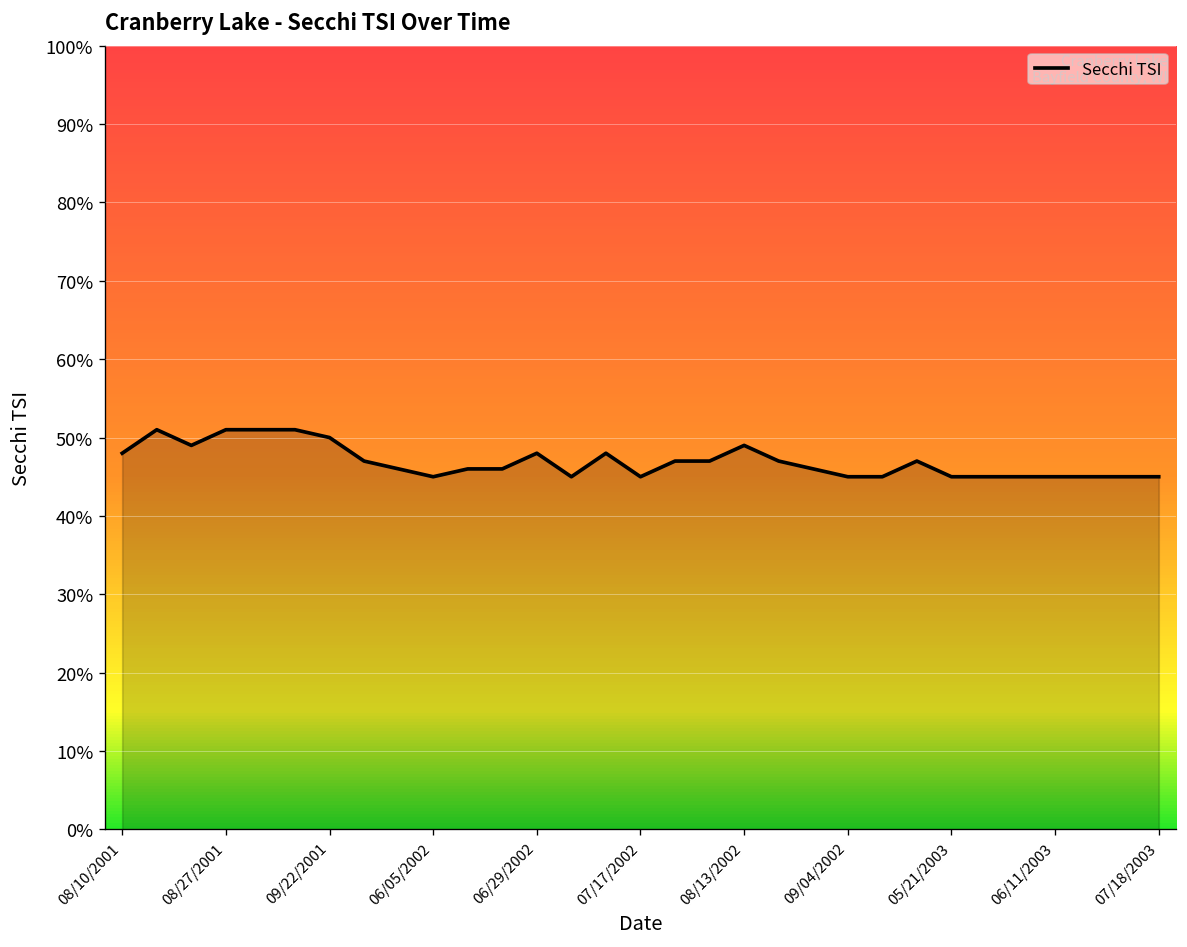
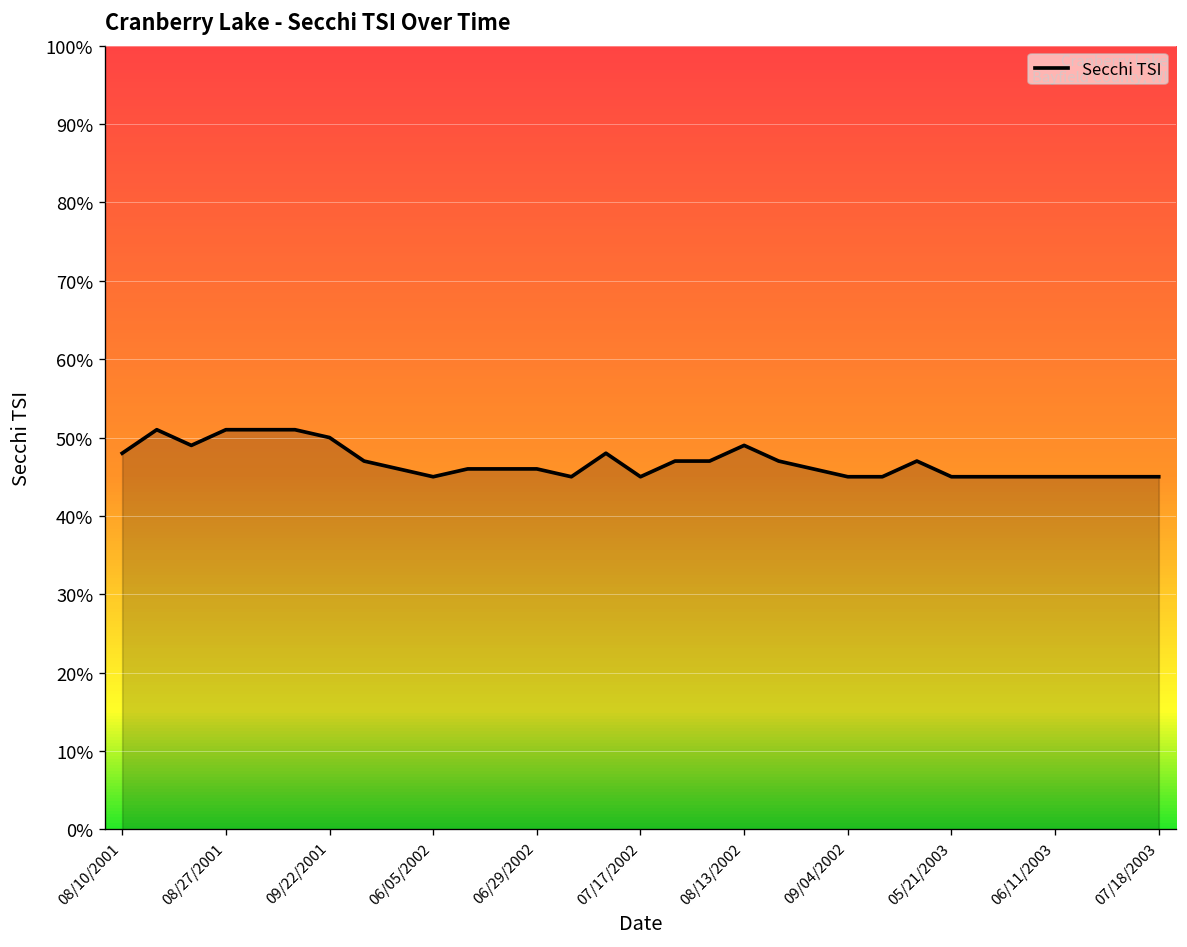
  {
    "08/10/2001": "48%",
    "08/27/2001": "51%",
    "09/22/2001": "50%",
    "06/05/2002": "45%",
-   "06/29/2002": "48%",
+   "06/29/2002": "46%",
    "07/17/2002": "45%",
    "08/13/2002": "49%",
    "09/04/2002": "45%",
    "05/21/2003": "45%",
    "06/11/2003": "45%",
    "07/18/2003": "45%"
  }
